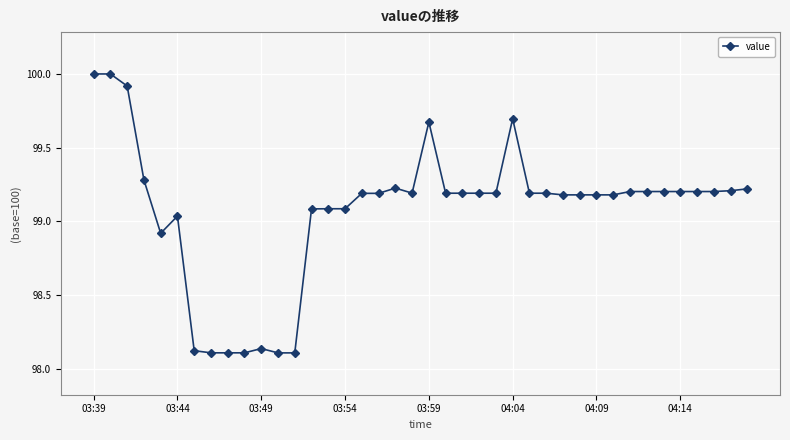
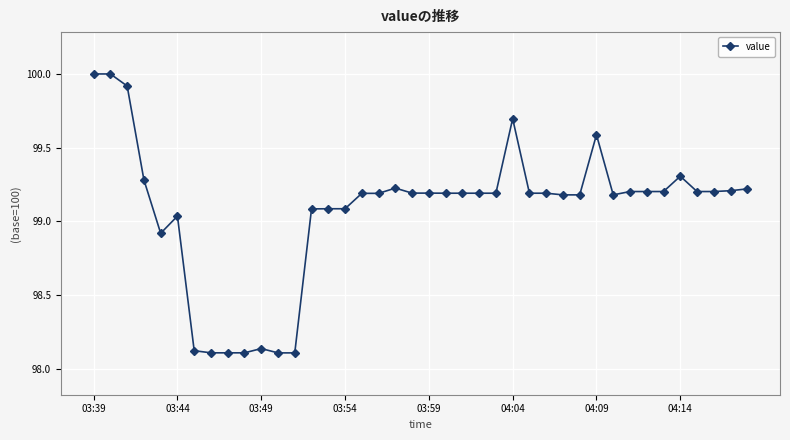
  {
    "03:39": 100.00,
    "03:44": 99.04,
    "03:49": 98.14,
    "03:54": 99.09,
-   "03:59": 99.67,
+   "03:59": 99.19,
    "04:04": 99.70,
-   "04:09": 99.18,
-   "04:14": 99.20
+   "04:09": 99.59,
+   "04:14": 99.31
  }
